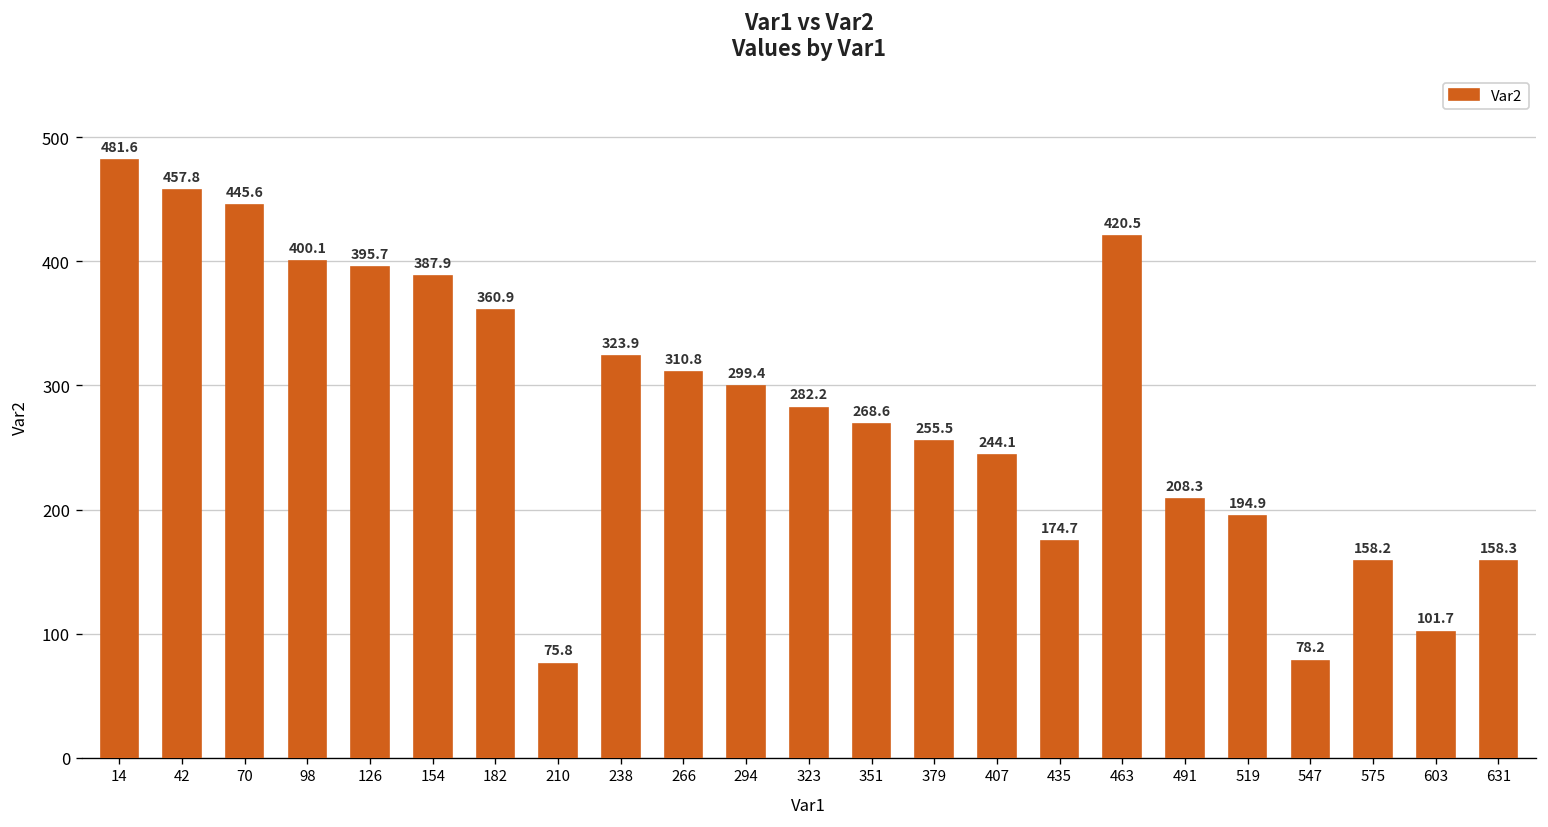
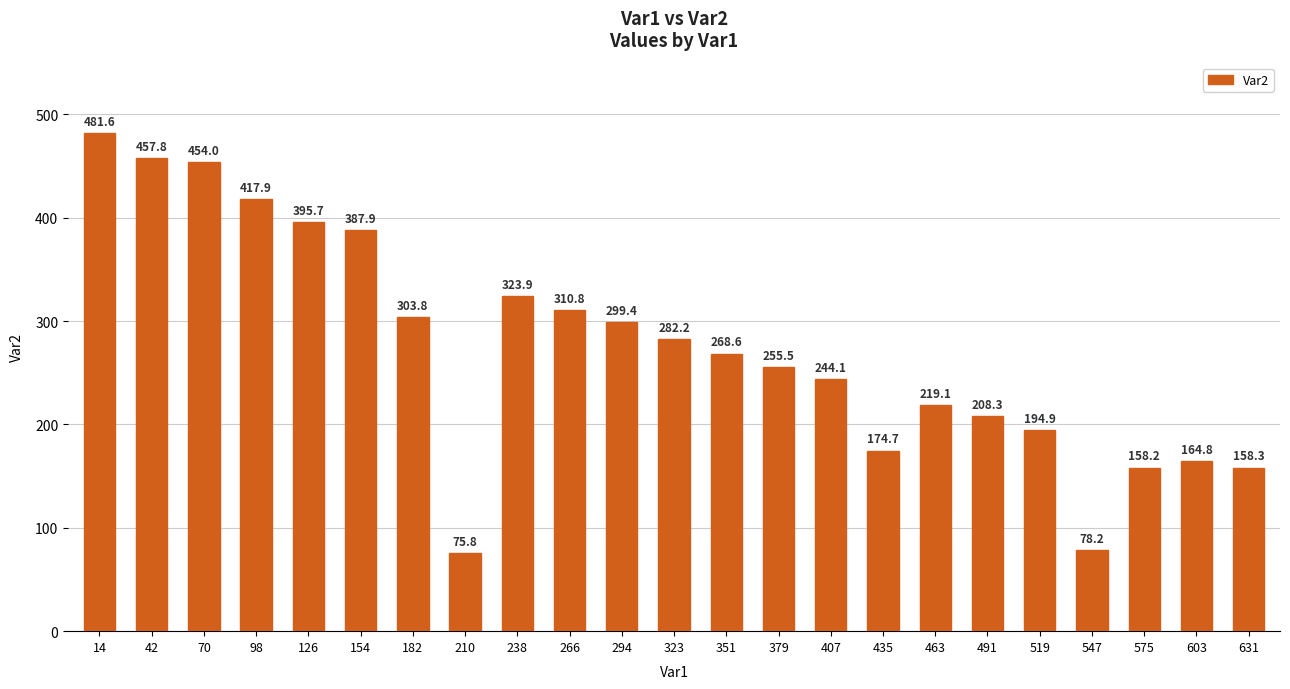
  {
    "14": 481.6,
    "42": 457.8,
-   "70": 445.6,
-   "98": 400.1,
+   "70": 454.0,
+   "98": 417.9,
    "126": 395.7,
    "154": 387.9,
-   "182": 360.9,
+   "182": 303.8,
    "210": 75.8,
    "238": 323.9,
    "266": 310.8,
    "294": 299.4,
    "323": 282.2,
    "351": 268.6,
    "379": 255.5,
    "407": 244.1,
    "435": 174.7,
-   "463": 420.5,
+   "463": 219.1,
    "491": 208.3,
    "519": 194.9,
    "547": 78.2,
    "575": 158.2,
-   "603": 101.7,
+   "603": 164.8,
    "631": 158.3
  }
